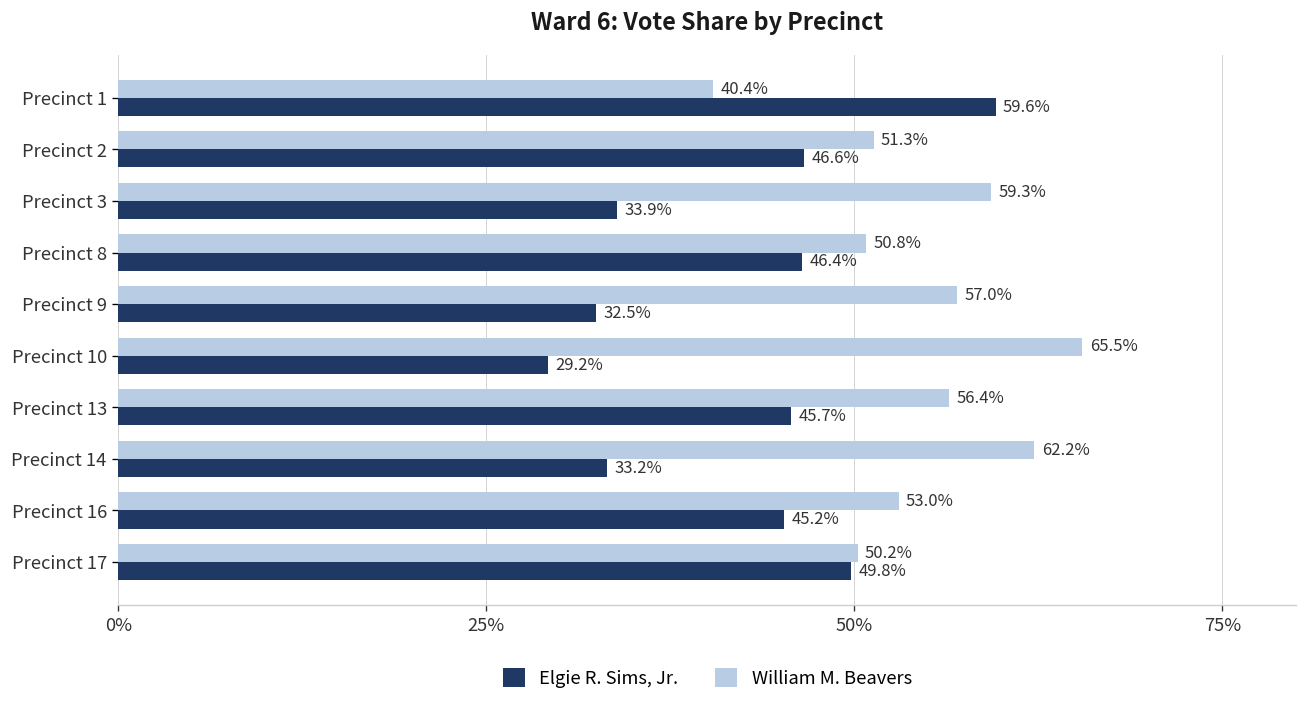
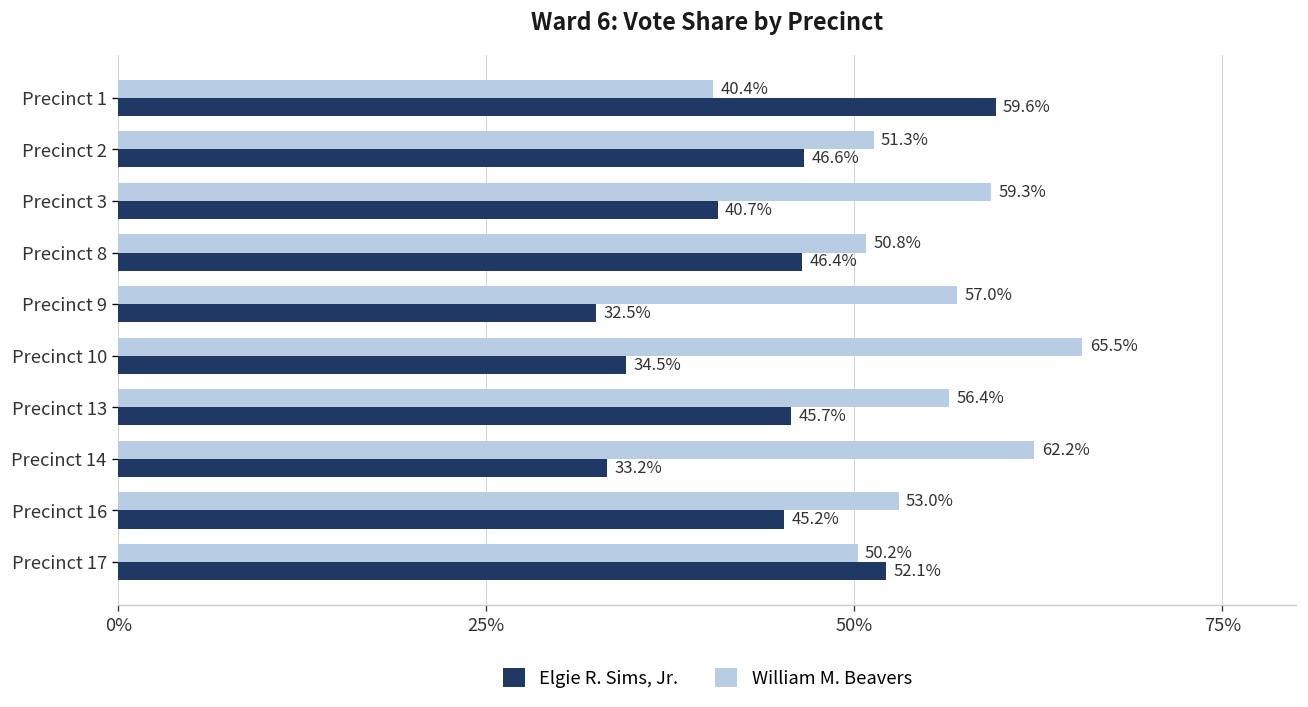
  {
    "Elgie R. Sims, Jr.": {
      "Precinct 1": "59.6%",
      "Precinct 2": "46.6%",
-     "Precinct 3": "33.9%",
+     "Precinct 3": "40.7%",
      "Precinct 8": "46.4%",
      "Precinct 9": "32.5%",
-     "Precinct 10": "29.2%",
+     "Precinct 10": "34.5%",
      "Precinct 13": "45.7%",
      "Precinct 14": "33.2%",
      "Precinct 16": "45.2%",
-     "Precinct 17": "49.8%"
+     "Precinct 17": "52.1%"
    },
    "William M. Beavers": {
      "Precinct 1": "40.4%",
      "Precinct 2": "51.3%",
      "Precinct 3": "59.3%",
      "Precinct 8": "50.8%",
      "Precinct 9": "57.0%",
      "Precinct 10": "65.5%",
      "Precinct 13": "56.4%",
      "Precinct 14": "62.2%",
      "Precinct 16": "53.0%",
      "Precinct 17": "50.2%"
    }
  }
